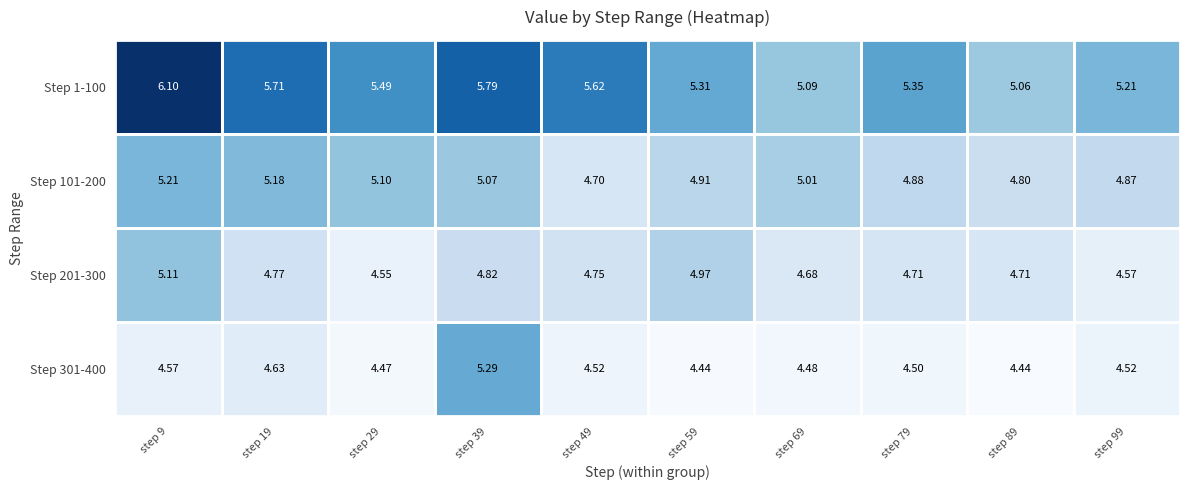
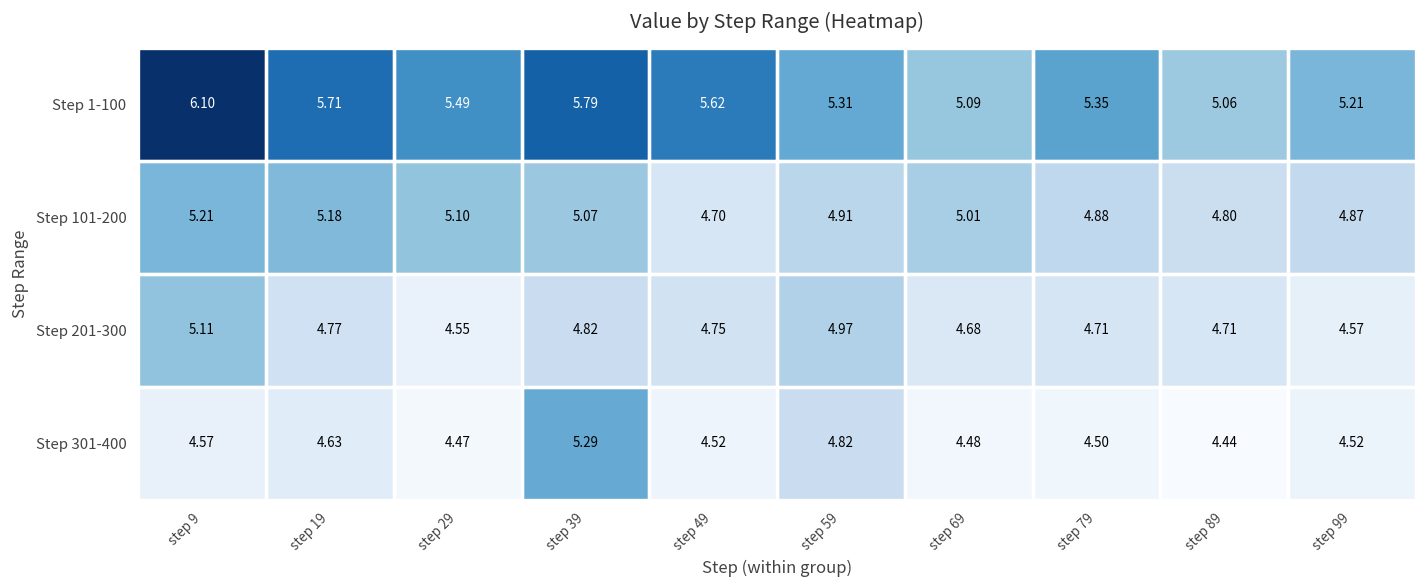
  {
    "Step 1-100": {
      "step 9": 6.10,
      "step 19": 5.71,
      "step 29": 5.49,
      "step 39": 5.79,
      "step 49": 5.62,
      "step 59": 5.31,
      "step 69": 5.09,
      "step 79": 5.35,
      "step 89": 5.06,
      "step 99": 5.21
    },
    "Step 101-200": {
      "step 9": 5.21,
      "step 19": 5.18,
      "step 29": 5.10,
      "step 39": 5.07,
      "step 49": 4.70,
      "step 59": 4.91,
      "step 69": 5.01,
      "step 79": 4.88,
      "step 89": 4.80,
      "step 99": 4.87
    },
    "Step 201-300": {
      "step 9": 5.11,
      "step 19": 4.77,
      "step 29": 4.55,
      "step 39": 4.82,
      "step 49": 4.75,
      "step 59": 4.97,
      "step 69": 4.68,
      "step 79": 4.71,
      "step 89": 4.71,
      "step 99": 4.57
    },
    "Step 301-400": {
      "step 9": 4.57,
      "step 19": 4.63,
      "step 29": 4.47,
      "step 39": 5.29,
      "step 49": 4.52,
-     "step 59": 4.44,
+     "step 59": 4.82,
      "step 69": 4.48,
      "step 79": 4.50,
      "step 89": 4.44,
      "step 99": 4.52
    }
  }
